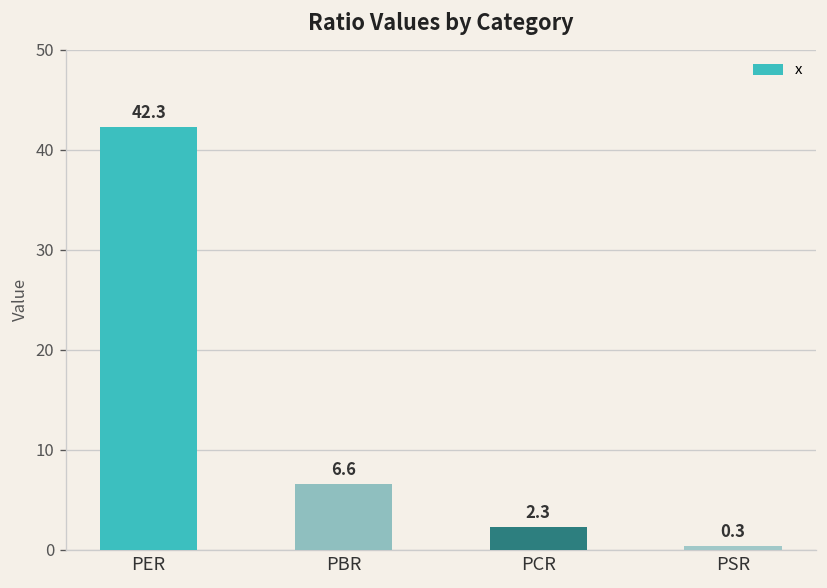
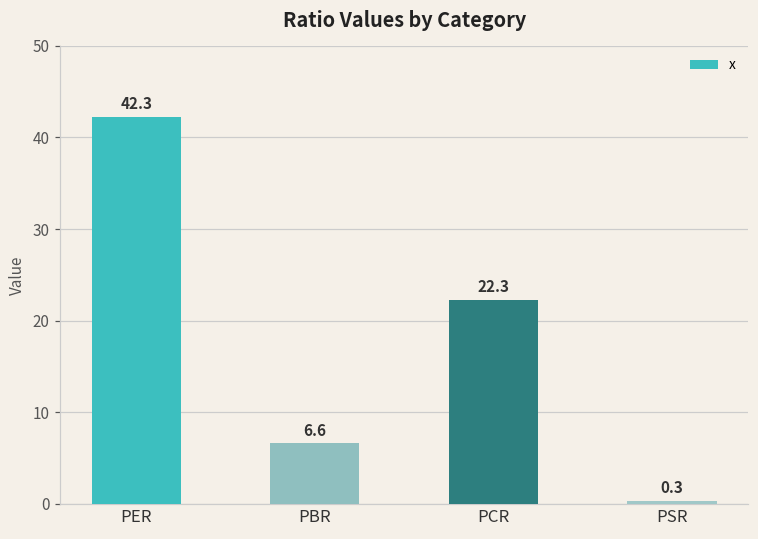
  {
    "PER": 42.3,
    "PBR": 6.6,
-   "PCR": 2.3,
+   "PCR": 22.3,
    "PSR": 0.3
  }
